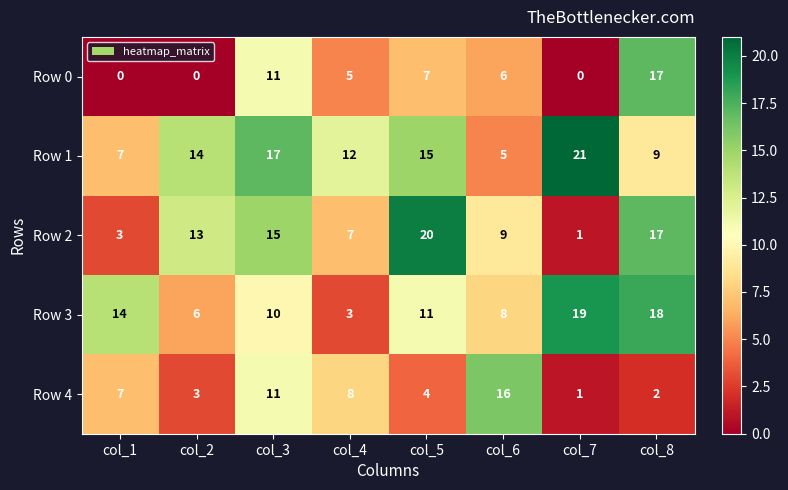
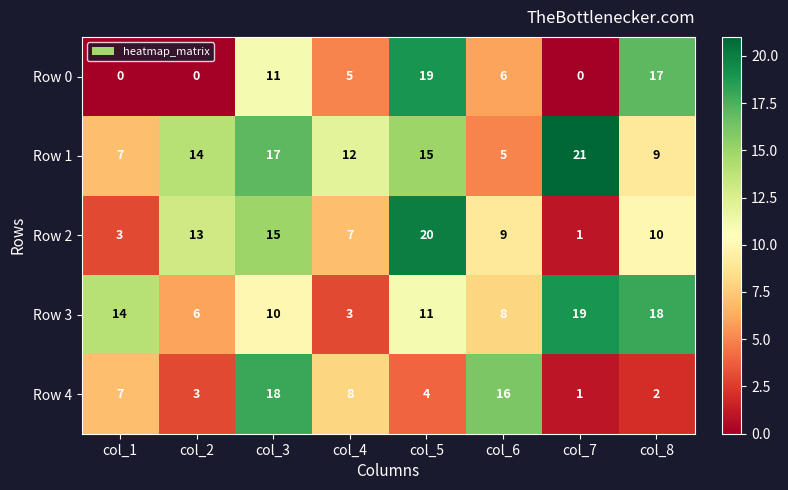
  {
    "Row 0": {
      "col_1": 0,
      "col_2": 0,
      "col_3": 11,
      "col_4": 5,
-     "col_5": 7,
+     "col_5": 19,
      "col_6": 6,
      "col_7": 0,
      "col_8": 17
    },
    "Row 1": {
      "col_1": 7,
      "col_2": 14,
      "col_3": 17,
      "col_4": 12,
      "col_5": 15,
      "col_6": 5,
      "col_7": 21,
      "col_8": 9
    },
    "Row 2": {
      "col_1": 3,
      "col_2": 13,
      "col_3": 15,
      "col_4": 7,
      "col_5": 20,
      "col_6": 9,
      "col_7": 1,
-     "col_8": 17
+     "col_8": 10
    },
    "Row 3": {
      "col_1": 14,
      "col_2": 6,
      "col_3": 10,
      "col_4": 3,
      "col_5": 11,
      "col_6": 8,
      "col_7": 19,
      "col_8": 18
    },
    "Row 4": {
      "col_1": 7,
      "col_2": 3,
-     "col_3": 11,
+     "col_3": 18,
      "col_4": 8,
      "col_5": 4,
      "col_6": 16,
      "col_7": 1,
      "col_8": 2
    }
  }
